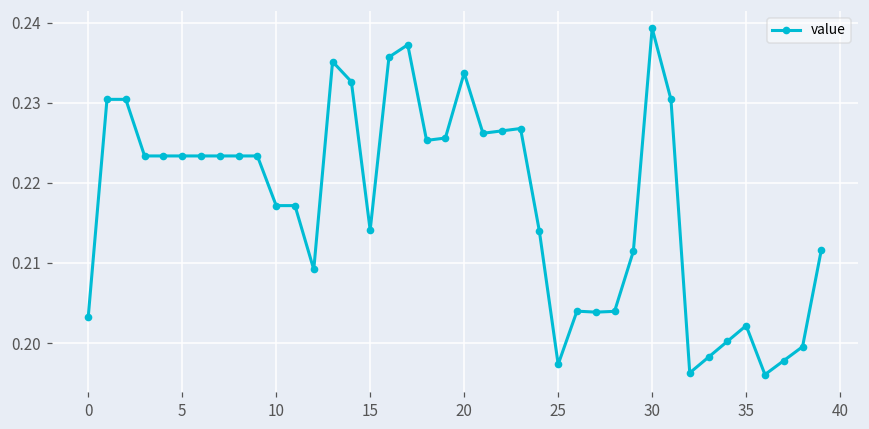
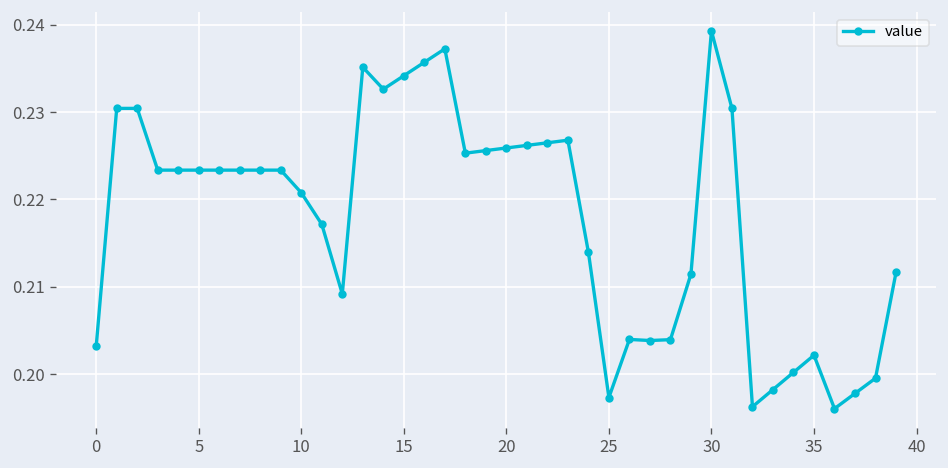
  {
    "0": 0.203,
    "5": 0.223,
-   "10": 0.217,
-   "15": 0.214,
-   "20": 0.234,
+   "10": 0.221,
+   "15": 0.234,
+   "20": 0.226,
    "25": 0.197,
    "30": 0.239,
    "35": 0.202
  }
